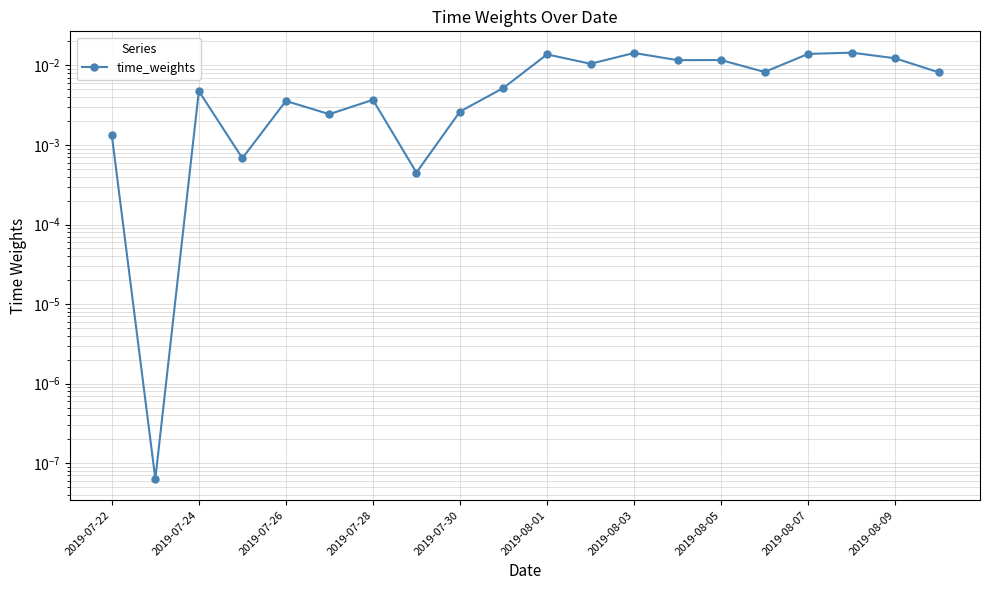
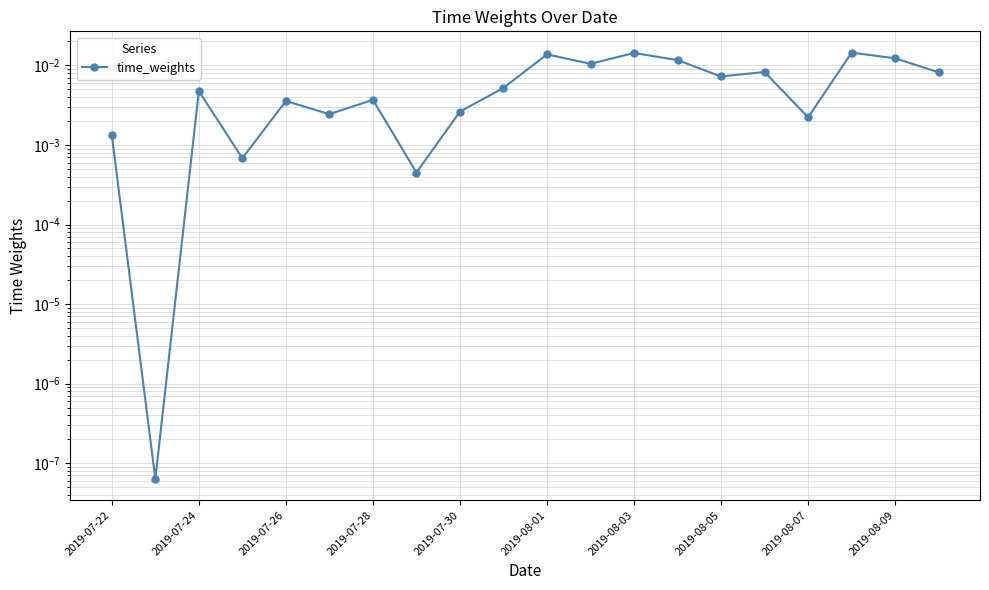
  {
    "2019-07-22": 0.0013,
    "2019-07-24": 0.005,
    "2019-07-26": 0.004,
    "2019-07-28": 0.004,
    "2019-07-30": 0.0026,
    "2019-08-01": 0.014,
    "2019-08-03": 0.014,
-   "2019-08-05": 0.012,
-   "2019-08-07": 0.014,
+   "2019-08-05": 0.007,
+   "2019-08-07": 0.0022,
    "2019-08-09": 0.012
  }
